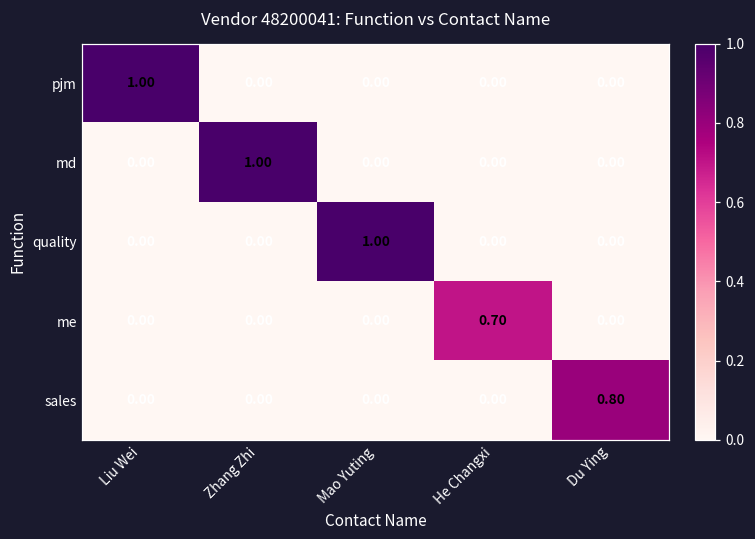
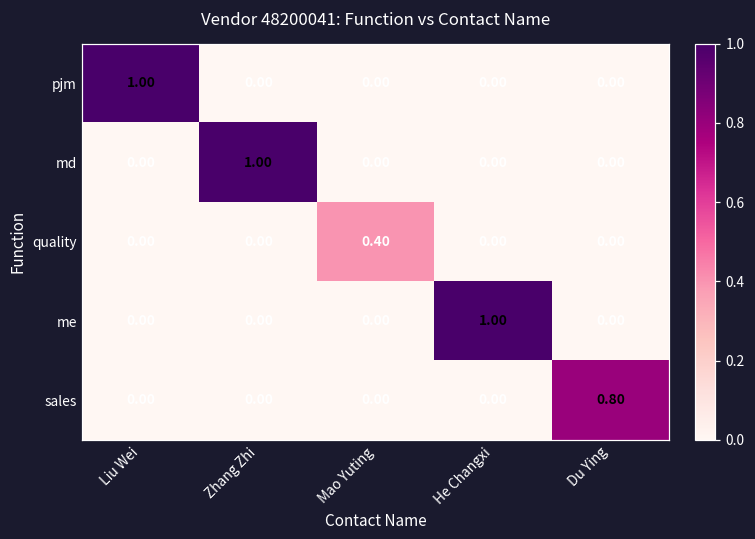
  {
    "pjm": {
      "Liu Wei": 1.00
    },
    "md": {
      "Zhang Zhi": 1.00
    },
    "quality": {
-     "Mao Yuting": 1.00
+     "Mao Yuting": 0.40
    },
    "me": {
-     "He Changxi": 0.70
+     "He Changxi": 1.00
    },
    "sales": {
      "Du Ying": 0.80
    }
  }
